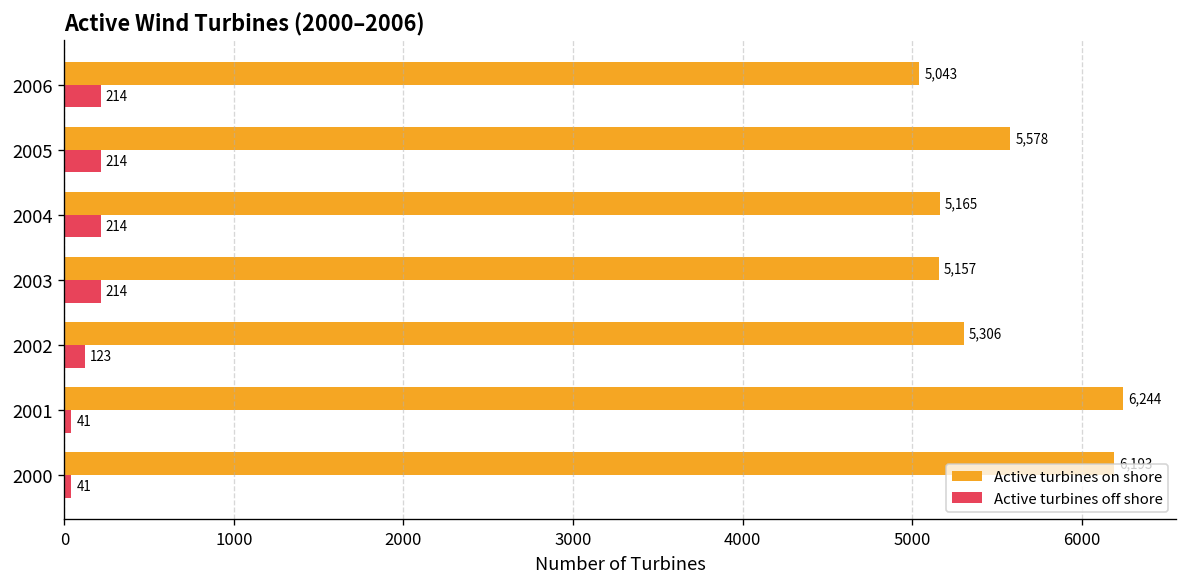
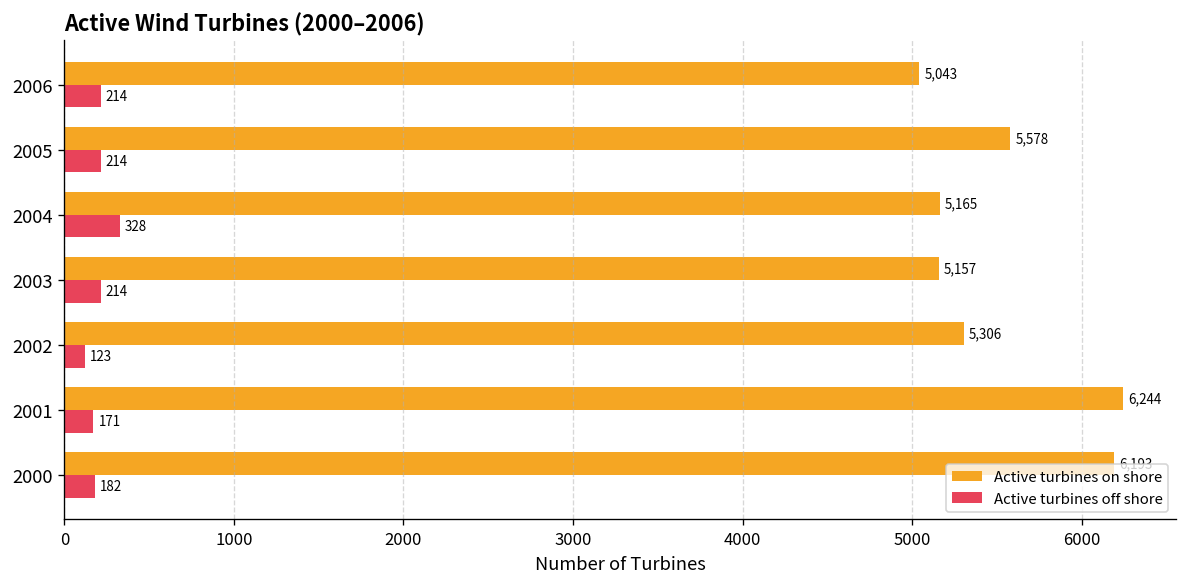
  {
    "Active turbines on shore": {
      "2006": "5,043",
      "2005": "5,578",
      "2004": "5,165",
      "2003": "5,157",
      "2002": "5,306",
      "2001": "6,244"
    },
    "Active turbines off shore": {
      "2006": "214",
      "2005": "214",
-     "2004": "214",
+     "2004": "328",
      "2003": "214",
      "2002": "123",
-     "2001": "41",
-     "2000": "41"
+     "2001": "171",
+     "2000": "182"
    }
  }
